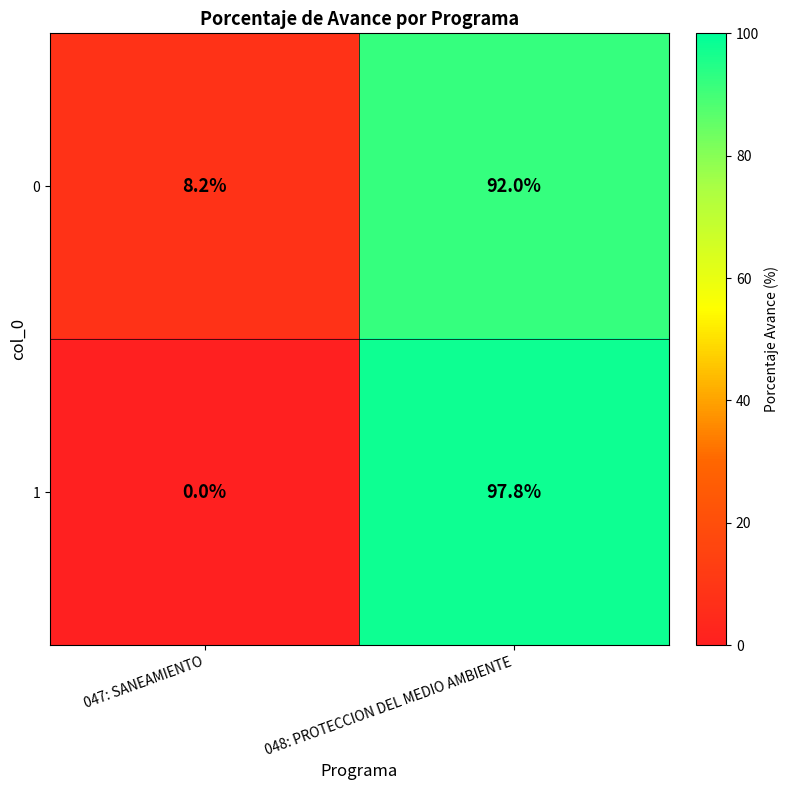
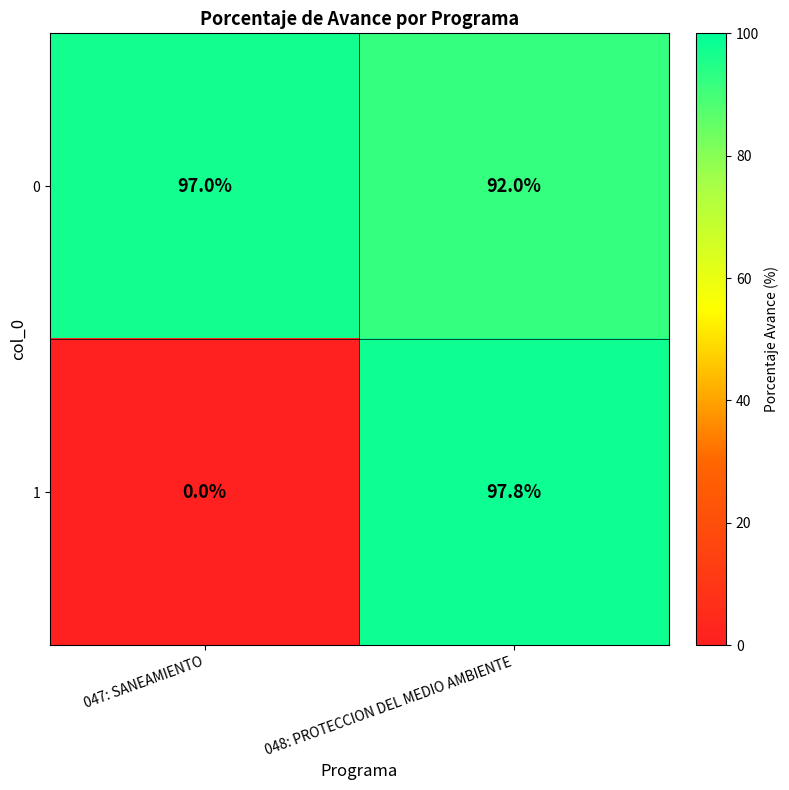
  {
    "0": {
-     "047: SANEAMIENTO": "8.2%",
+     "047: SANEAMIENTO": "97.0%",
      "048: PROTECCION DEL MEDIO AMBIENTE": "92.0%"
    },
    "1": {
      "047: SANEAMIENTO": "0.0%",
      "048: PROTECCION DEL MEDIO AMBIENTE": "97.8%"
    }
  }
